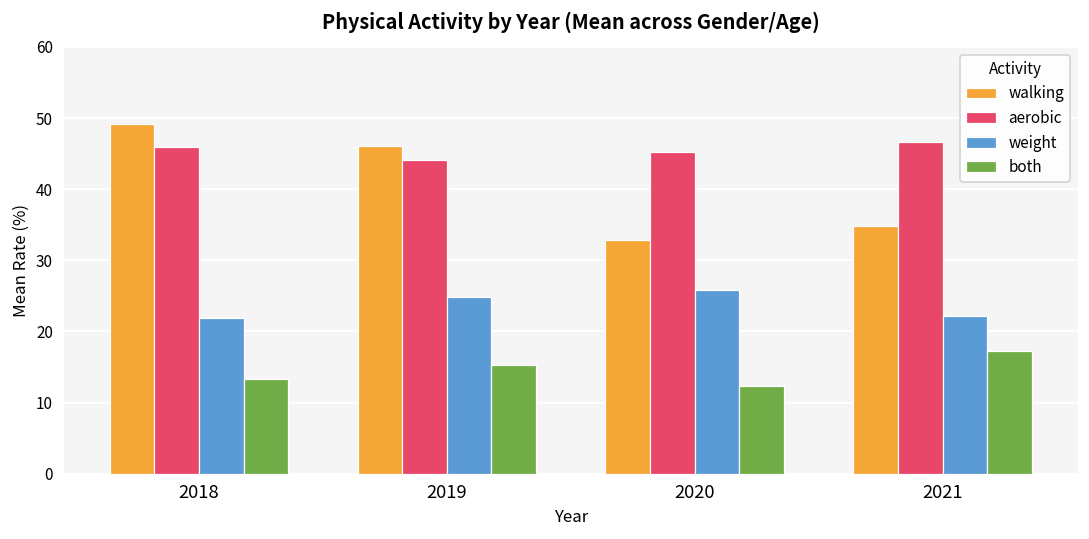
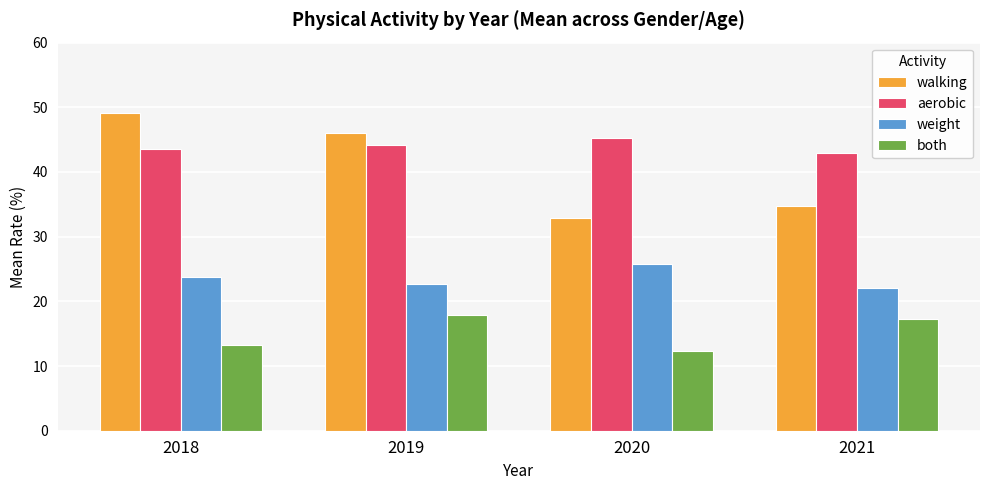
  {
    "walking": {
      "2018": 49,
      "2019": 46,
      "2020": 33,
      "2021": 35
    },
    "aerobic": {
-     "2018": 46,
+     "2018": 44,
      "2019": 44,
      "2020": 45,
-     "2021": 47
+     "2021": 43
    },
    "weight": {
-     "2018": 22,
-     "2019": 25,
+     "2018": 24,
+     "2019": 23,
      "2020": 26,
      "2021": 22
    },
    "both": {
      "2018": 13,
-     "2019": 15,
+     "2019": 18,
      "2020": 12,
      "2021": 17
    }
  }
